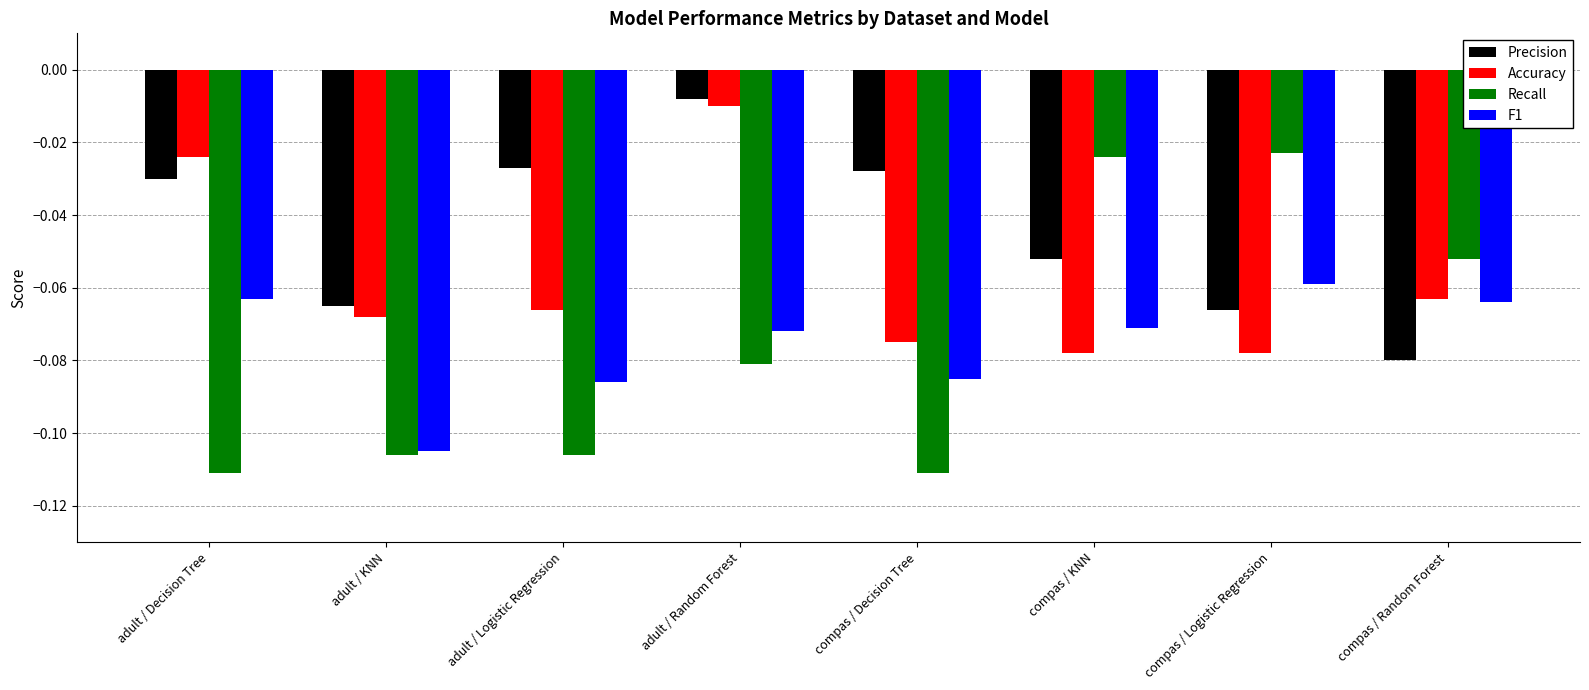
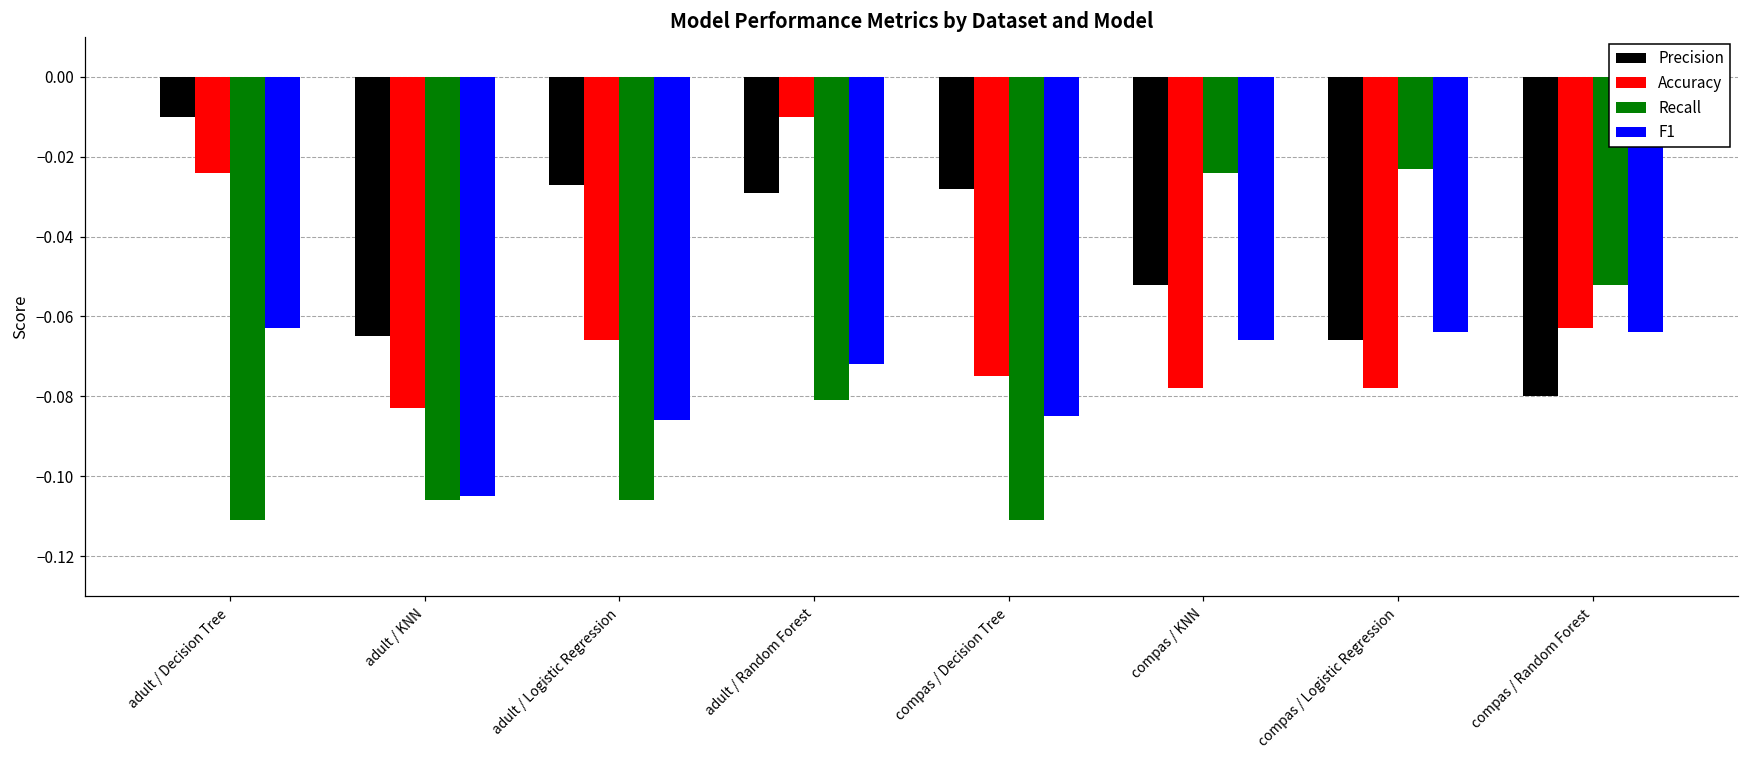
  {
    "Precision": {
-     "adult / Decision Tree": -0.03,
+     "adult / Decision Tree": -0.01,
      "adult / KNN": -0.065,
      "adult / Logistic Regression": -0.027,
-     "adult / Random Forest": -0.008,
+     "adult / Random Forest": -0.029,
      "compas / Decision Tree": -0.028,
      "compas / KNN": -0.052,
      "compas / Logistic Regression": -0.066,
      "compas / Random Forest": -0.080
    },
    "Accuracy": {
      "adult / Decision Tree": -0.024,
-     "adult / KNN": -0.068,
+     "adult / KNN": -0.083,
      "adult / Logistic Regression": -0.066,
      "adult / Random Forest": -0.010,
      "compas / Decision Tree": -0.075,
      "compas / KNN": -0.078,
      "compas / Logistic Regression": -0.078,
      "compas / Random Forest": -0.063
    },
    "Recall": {
      "adult / Decision Tree": -0.111,
      "adult / KNN": -0.106,
      "adult / Logistic Regression": -0.106,
      "adult / Random Forest": -0.081,
      "compas / Decision Tree": -0.111,
      "compas / KNN": -0.024,
      "compas / Logistic Regression": -0.023,
      "compas / Random Forest": -0.052
    },
    "F1": {
      "adult / Decision Tree": -0.063,
      "adult / KNN": -0.105,
      "adult / Logistic Regression": -0.086,
      "adult / Random Forest": -0.072,
      "compas / Decision Tree": -0.085,
-     "compas / KNN": -0.071,
-     "compas / Logistic Regression": -0.059,
+     "compas / KNN": -0.066,
+     "compas / Logistic Regression": -0.064,
      "compas / Random Forest": -0.064
    }
  }
